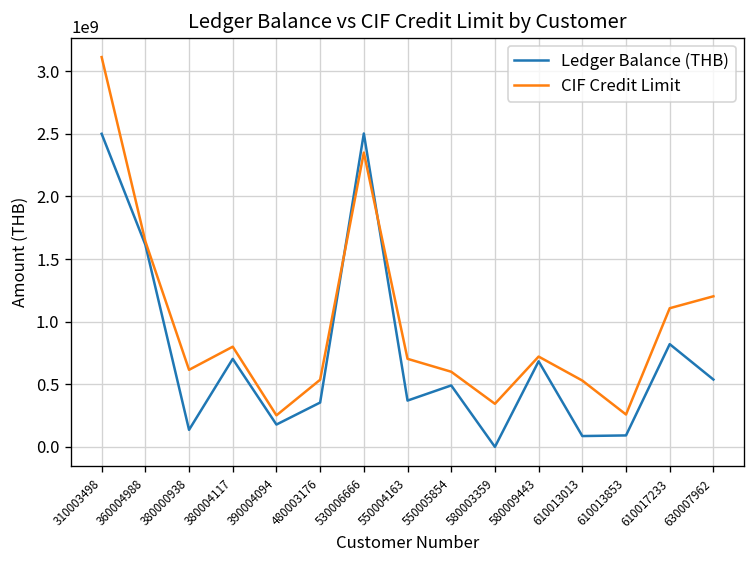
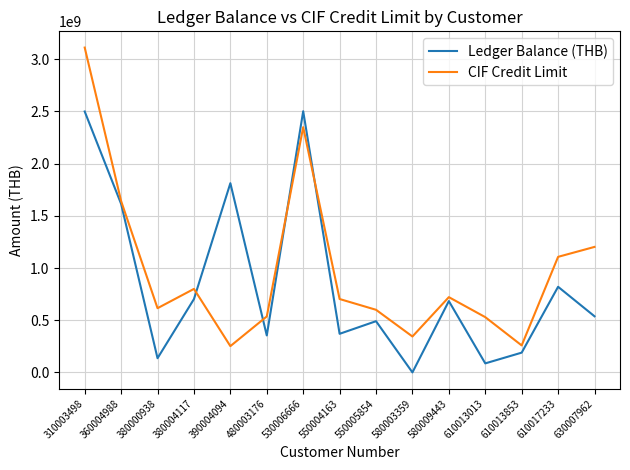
  {
    "Ledger Balance (THB)": {
      "310003498": 2500000000,
      "360004988": 1610000000,
      "380000938": 140000000,
      "380004117": 700000000,
-     "390004094": 180000000,
+     "390004094": 1810000000,
      "480003176": 350000000,
      "530006666": 2500000000,
      "550004163": 370000000,
      "550005854": 490000000,
      "580003359": 0,
      "580009443": 680000000,
      "610013013": 90000000,
-     "610013853": 90000000,
+     "610013853": 190000000,
      "610017233": 820000000,
      "630007962": 540000000
    },
    "CIF Credit Limit": {
      "310003498": 3110000000,
      "360004988": 1640000000,
      "380000938": 620000000,
      "380004117": 800000000,
      "390004094": 250000000,
      "480003176": 540000000,
      "530006666": 2350000000,
      "550004163": 700000000,
      "550005854": 600000000,
      "580003359": 340000000,
      "580009443": 720000000,
      "610013013": 530000000,
      "610013853": 260000000,
      "610017233": 1110000000,
      "630007962": 1200000000
    }
  }
